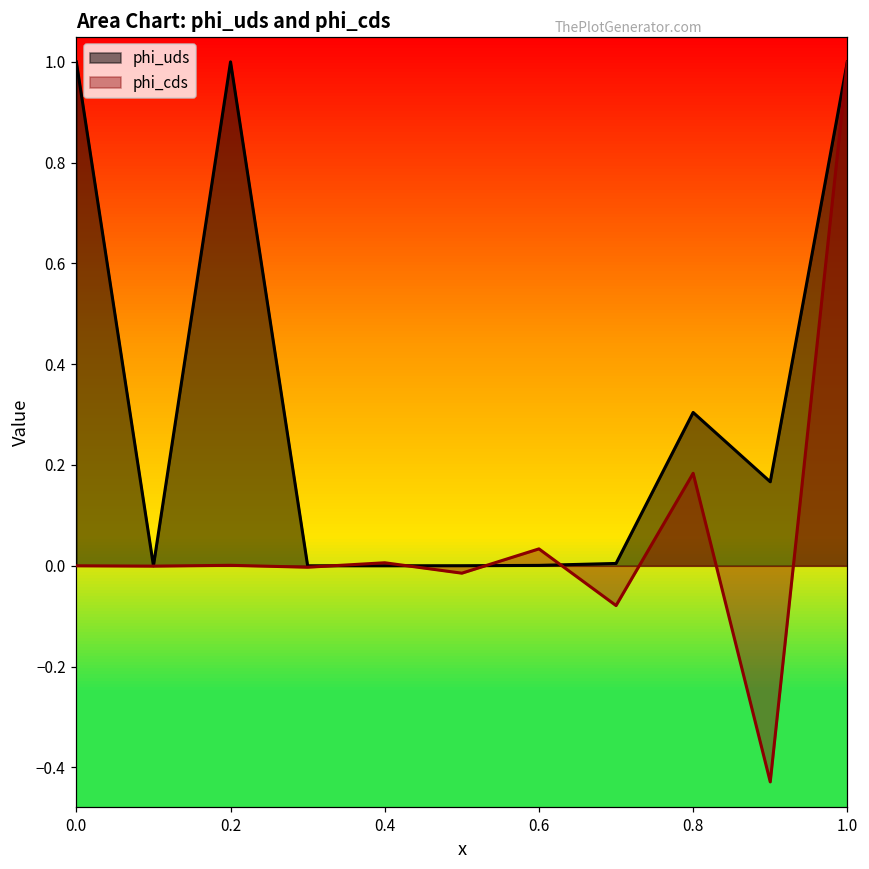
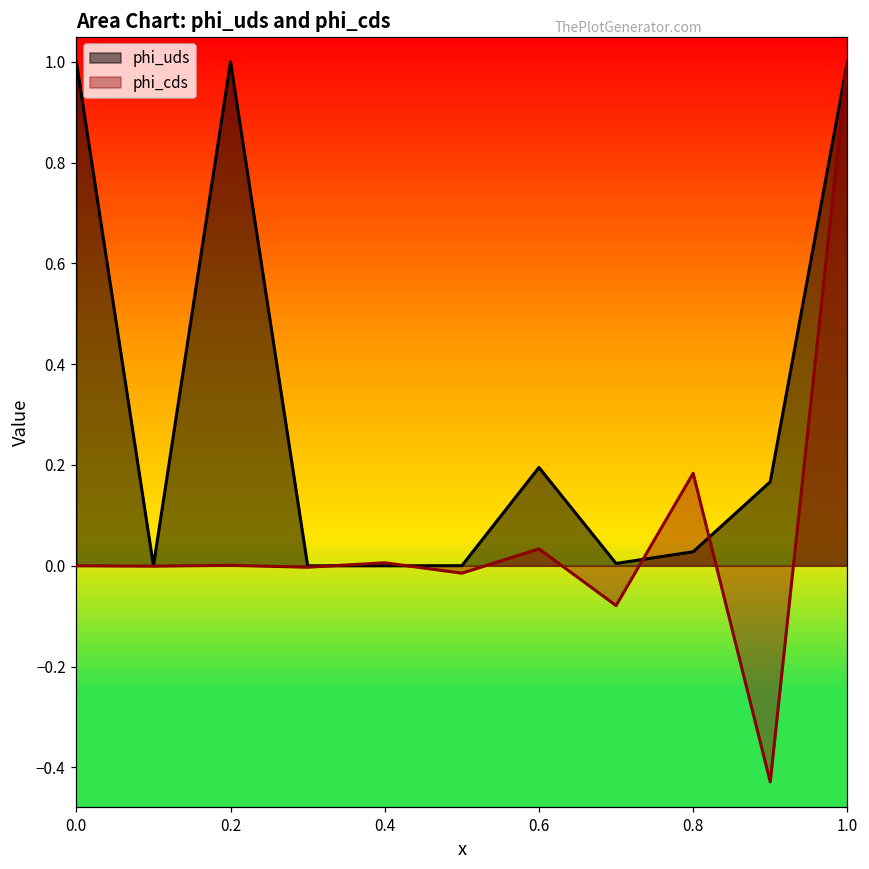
  {
    "phi_uds": {
      "0.0": 1.00,
      "0.2": 1.00,
      "0.4": 0.00,
-     "0.6": 0.00,
-     "0.8": 0.30
+     "0.6": 0.20,
+     "0.8": 0.03
    }
  }
